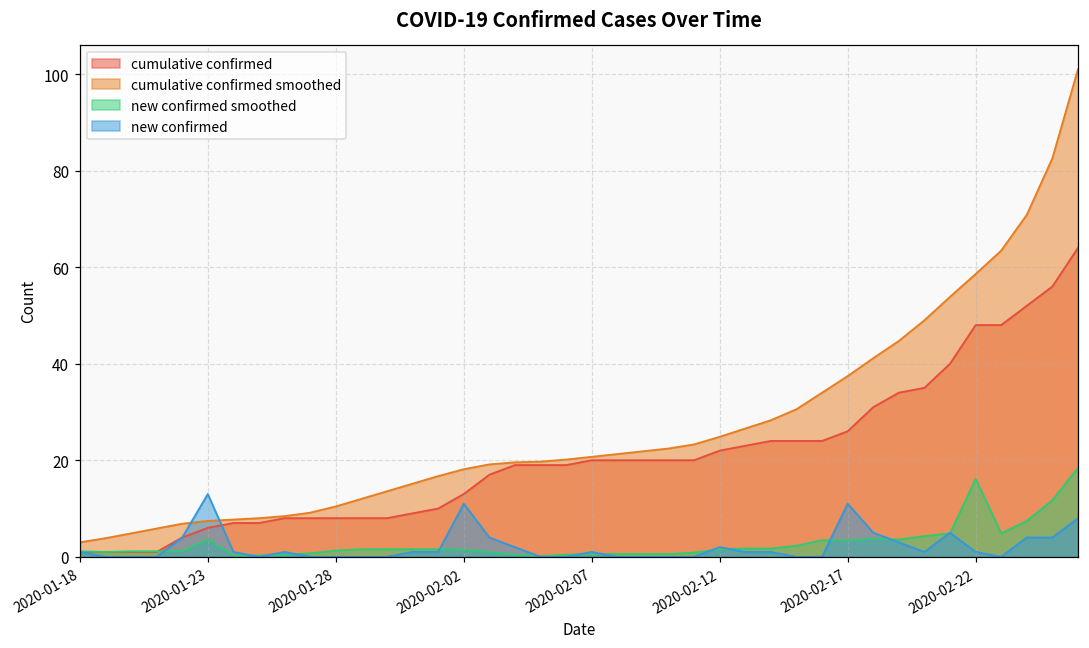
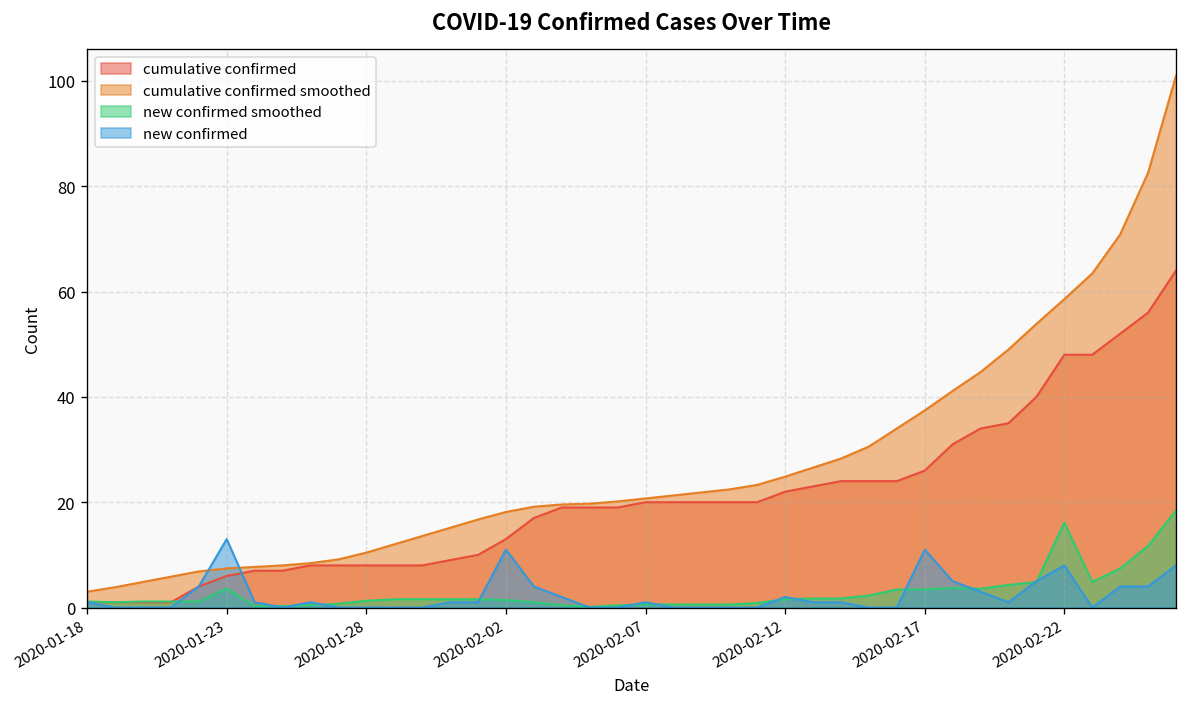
  {
    "new confirmed smoothed": {
      "2020-01-23": 4,
      "2020-01-28": 1,
      "2020-02-02": 1,
      "2020-02-17": 3,
      "2020-02-22": 16
    },
    "new confirmed": {
      "2020-01-23": 13,
      "2020-01-28": 0,
      "2020-02-02": 11,
      "2020-02-17": 11,
-     "2020-02-22": 1
+     "2020-02-22": 8
    }
  }
